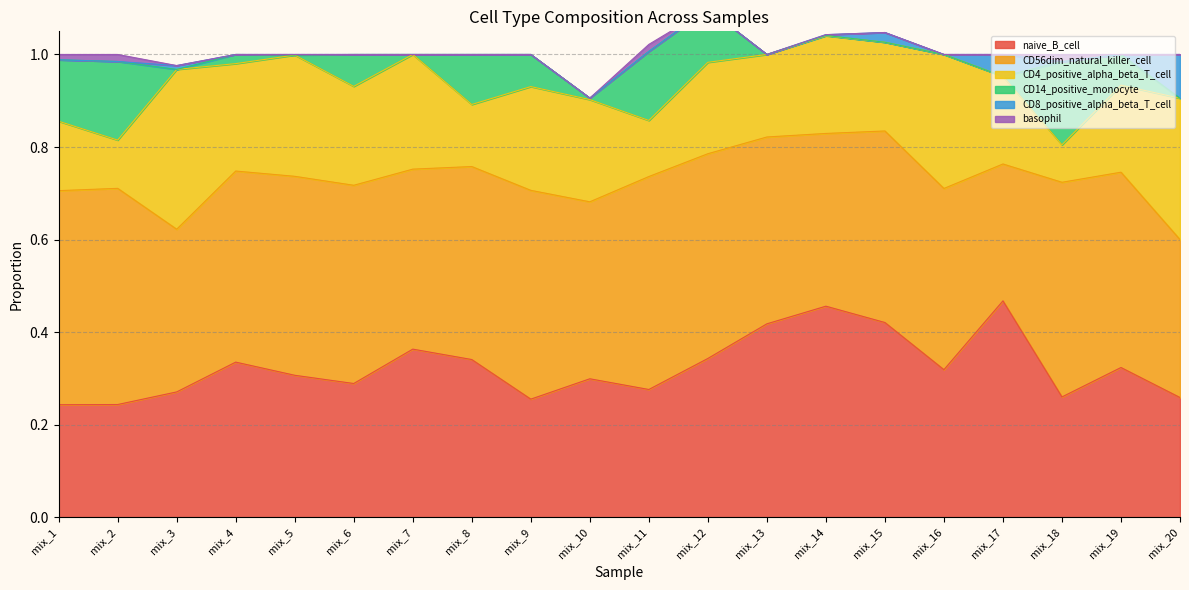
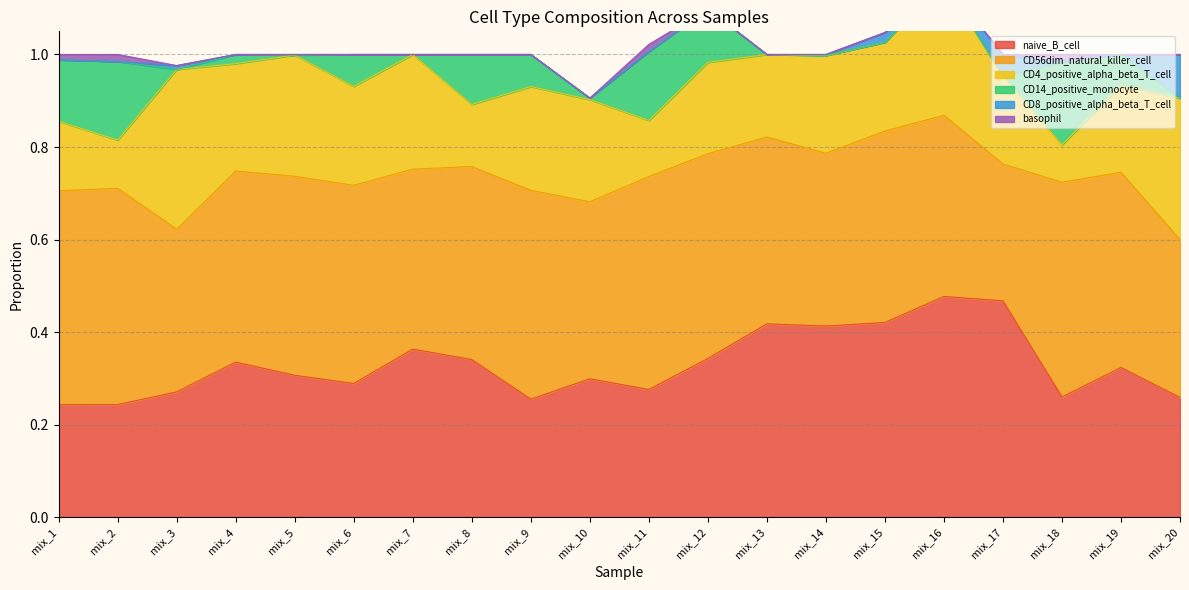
  {
    "naive_B_cell": {
      "mix_1": 0.24,
      "mix_2": 0.24,
      "mix_3": 0.27,
      "mix_4": 0.34,
      "mix_5": 0.31,
      "mix_6": 0.29,
      "mix_7": 0.36,
      "mix_8": 0.34,
      "mix_9": 0.26,
      "mix_10": 0.30,
      "mix_11": 0.28,
      "mix_12": 0.34,
      "mix_13": 0.42,
-     "mix_14": 0.46,
+     "mix_14": 0.41,
      "mix_15": 0.42,
-     "mix_16": 0.32,
+     "mix_16": 0.48,
      "mix_17": 0.47,
      "mix_18": 0.26,
      "mix_19": 0.32,
      "mix_20": 0.26
    },
    "basophil": {
      "mix_1": 0.01,
      "mix_2": 0.02,
      "mix_11": 0.02
    }
  }
